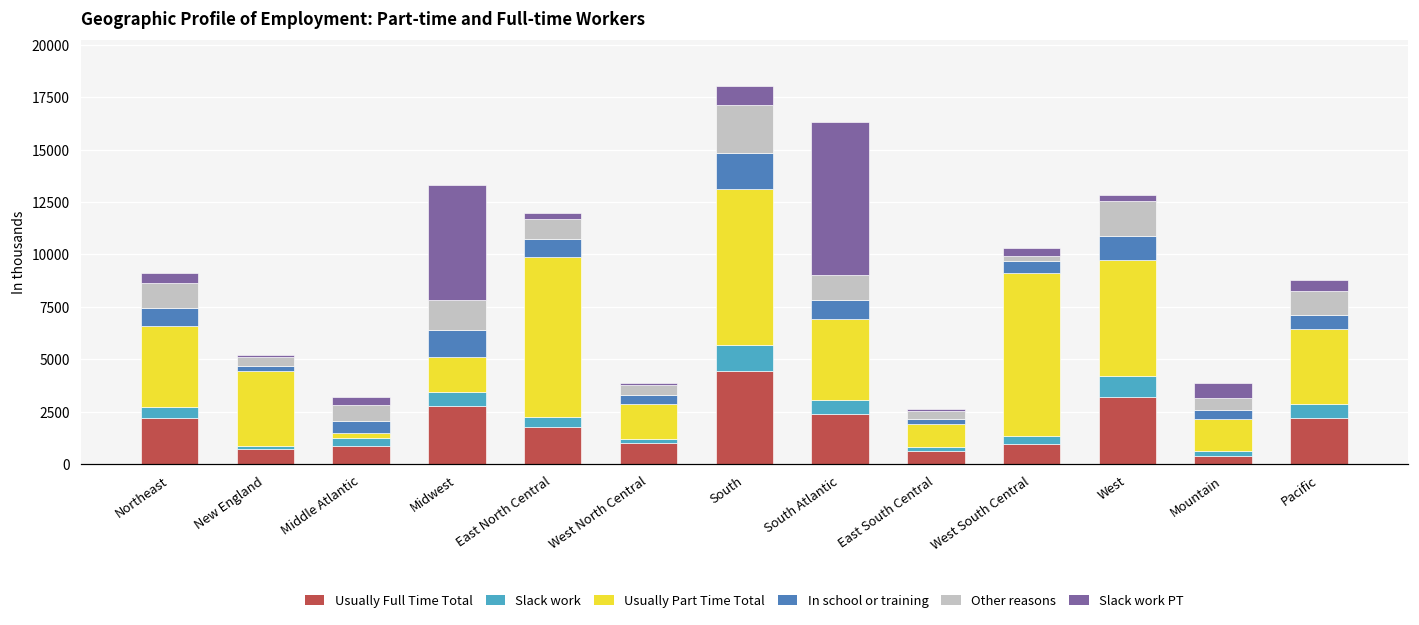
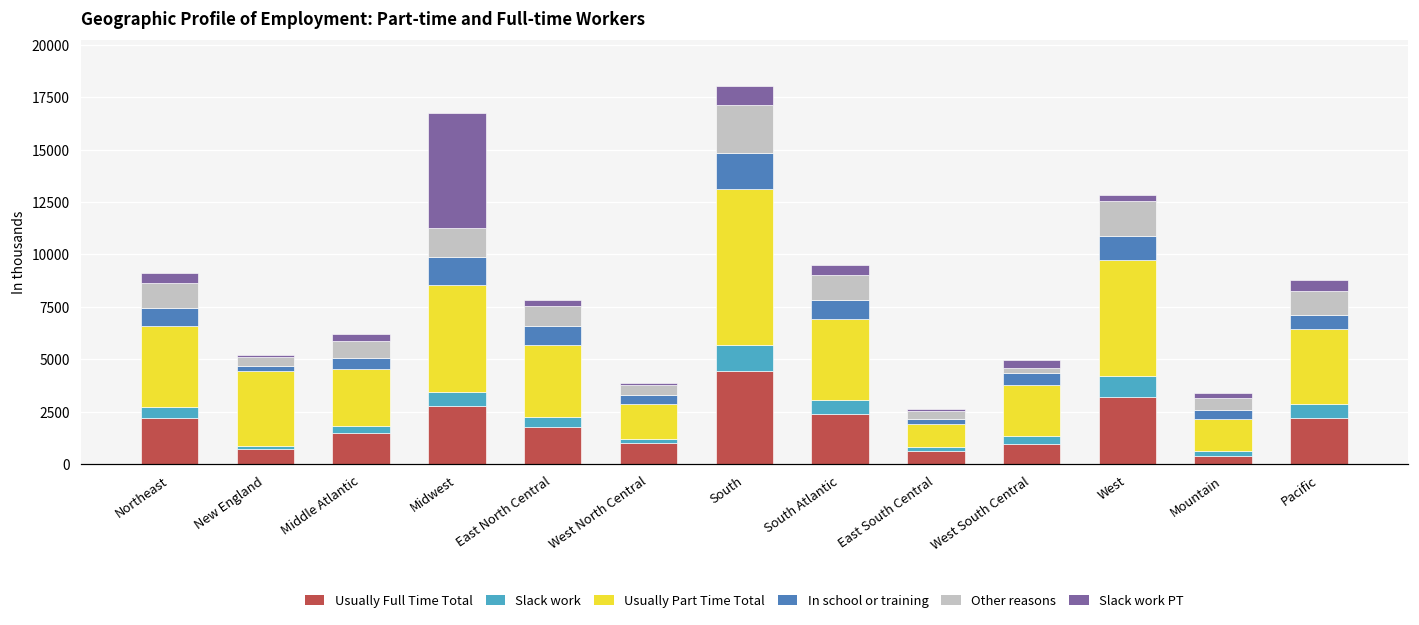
  {
    "Usually Full Time Total": {
      "Northeast": 2200,
      "New England": 700,
-     "Middle Atlantic": 900,
+     "Middle Atlantic": 1500,
      "Midwest": 2800,
      "East North Central": 1800,
      "West North Central": 1000,
      "South": 4400,
      "South Atlantic": 2400,
      "East South Central": 600,
      "West South Central": 900,
      "West": 3200,
      "Mountain": 400,
      "Pacific": 2200
    },
    "Usually Part Time Total": {
      "Northeast": 3900,
      "New England": 3600,
-     "Middle Atlantic": 200,
-     "Midwest": 1700,
-     "East North Central": 7600,
+     "Middle Atlantic": 2700,
+     "Midwest": 5100,
+     "East North Central": 3500,
      "West North Central": 1700,
      "South": 7400,
      "South Atlantic": 3900,
      "East South Central": 1100,
-     "West South Central": 7800,
+     "West South Central": 2400,
      "West": 5500,
      "Mountain": 1500,
      "Pacific": 3600
    },
    "Other reasons": {
      "Northeast": 1200,
      "New England": 400,
      "Middle Atlantic": 800,
      "Midwest": 1400,
      "East North Central": 1000,
      "West North Central": 500,
      "South": 2300,
      "South Atlantic": 1200,
      "East South Central": 400,
      "West South Central": 200,
      "West": 1700,
      "Mountain": 600,
      "Pacific": 1100
    },
    "Slack work PT": {
      "Northeast": 500,
      "Middle Atlantic": 400,
      "Midwest": 5500,
      "East North Central": 300,
      "South": 900,
-     "South Atlantic": 7300,
+     "South Atlantic": 500,
      "West South Central": 300,
      "West": 300,
-     "Mountain": 700,
+     "Mountain": 200,
      "Pacific": 500
    }
  }
